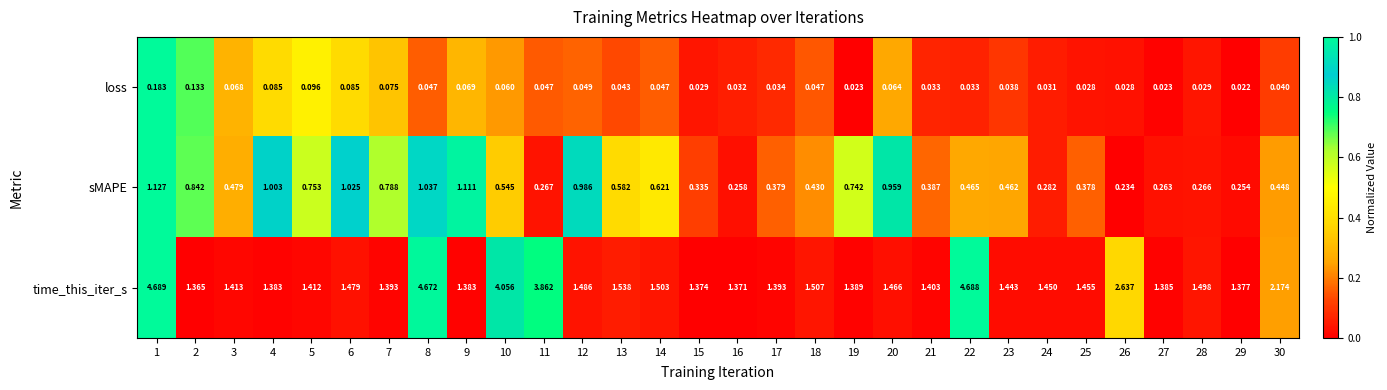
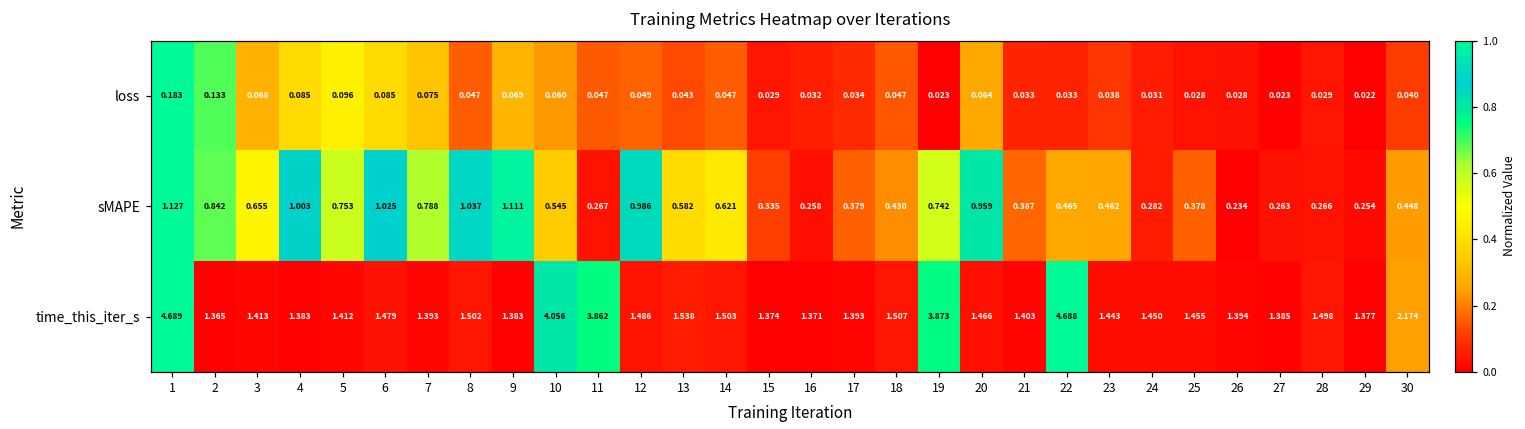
  {
    "loss": {
      "1": 0.183,
      "2": 0.133,
      "3": 0.068,
      "4": 0.085,
      "5": 0.096,
      "6": 0.085,
      "7": 0.075,
      "8": 0.047,
      "9": 0.069,
      "10": 0.060,
      "11": 0.047,
      "12": 0.049,
      "13": 0.043,
      "14": 0.047,
      "15": 0.029,
      "16": 0.032,
      "17": 0.034,
      "18": 0.047,
      "19": 0.023,
      "20": 0.064,
      "21": 0.033,
      "22": 0.033,
      "23": 0.038,
      "24": 0.031,
      "25": 0.028,
      "26": 0.028,
      "27": 0.023,
      "28": 0.029,
      "29": 0.022,
      "30": 0.040
    },
    "sMAPE": {
      "1": 1.127,
      "2": 0.842,
-     "3": 0.479,
+     "3": 0.655,
      "4": 1.003,
      "5": 0.753,
      "6": 1.025,
      "7": 0.788,
      "8": 1.037,
      "9": 1.111,
      "10": 0.545,
      "11": 0.267,
      "12": 0.986,
      "13": 0.582,
      "14": 0.621,
      "15": 0.335,
      "16": 0.258,
      "17": 0.379,
      "18": 0.430,
      "19": 0.742,
      "20": 0.959,
      "21": 0.387,
      "22": 0.465,
      "23": 0.462,
      "24": 0.282,
      "25": 0.378,
      "26": 0.234,
      "27": 0.263,
      "28": 0.266,
      "29": 0.254,
      "30": 0.448
    },
    "time_this_iter_s": {
      "1": 4.689,
      "2": 1.365,
      "3": 1.413,
      "4": 1.383,
      "5": 1.412,
      "6": 1.479,
      "7": 1.393,
-     "8": 4.672,
+     "8": 1.502,
      "9": 1.383,
      "10": 4.056,
      "11": 3.862,
      "12": 1.486,
      "13": 1.538,
      "14": 1.503,
      "15": 1.374,
      "16": 1.371,
      "17": 1.393,
      "18": 1.507,
-     "19": 1.389,
+     "19": 3.873,
      "20": 1.466,
      "21": 1.403,
      "22": 4.688,
      "23": 1.443,
      "24": 1.450,
      "25": 1.455,
-     "26": 2.637,
+     "26": 1.394,
      "27": 1.385,
      "28": 1.498,
      "29": 1.377,
      "30": 2.174
    }
  }
